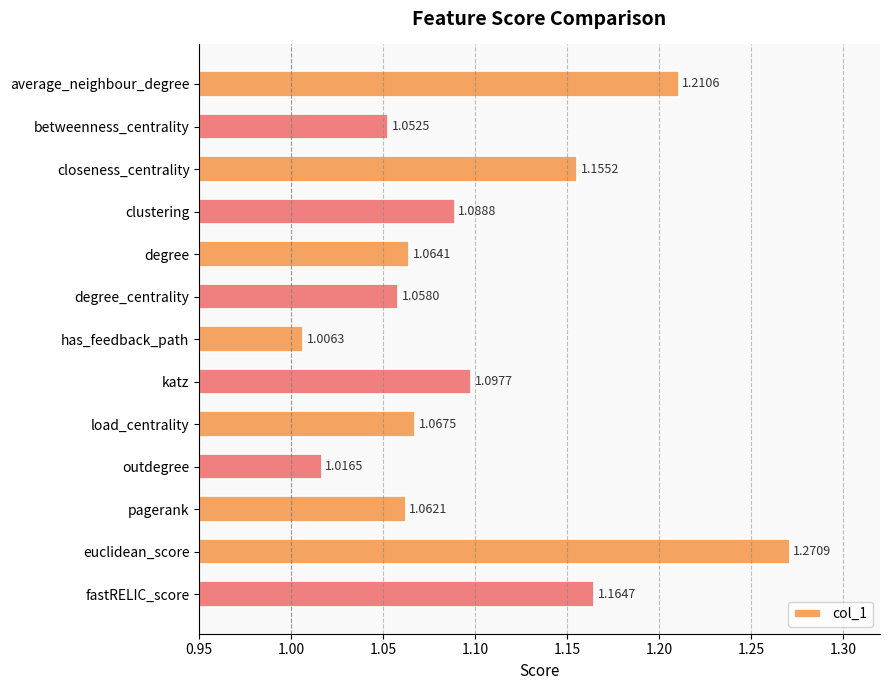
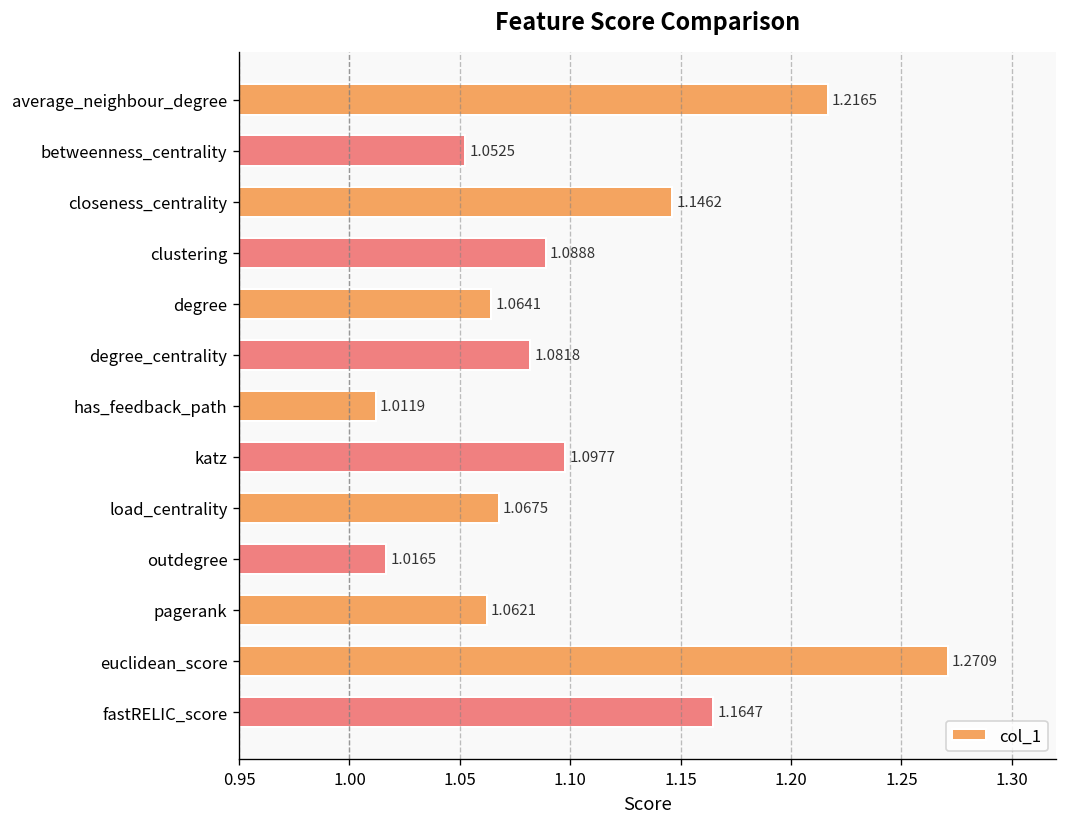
  {
-   "average_neighbour_degree": 1.2106,
+   "average_neighbour_degree": 1.2165,
    "betweenness_centrality": 1.0525,
-   "closeness_centrality": 1.1552,
+   "closeness_centrality": 1.1462,
    "clustering": 1.0888,
    "degree": 1.0641,
-   "degree_centrality": 1.0580,
-   "has_feedback_path": 1.0063,
+   "degree_centrality": 1.0818,
+   "has_feedback_path": 1.0119,
    "katz": 1.0977,
    "load_centrality": 1.0675,
    "outdegree": 1.0165,
    "pagerank": 1.0621,
    "euclidean_score": 1.2709,
    "fastRELIC_score": 1.1647
  }
